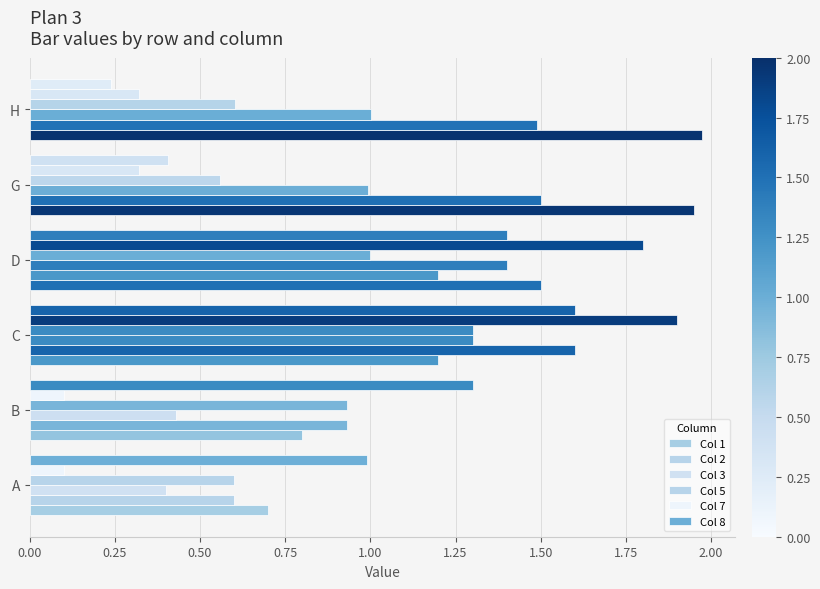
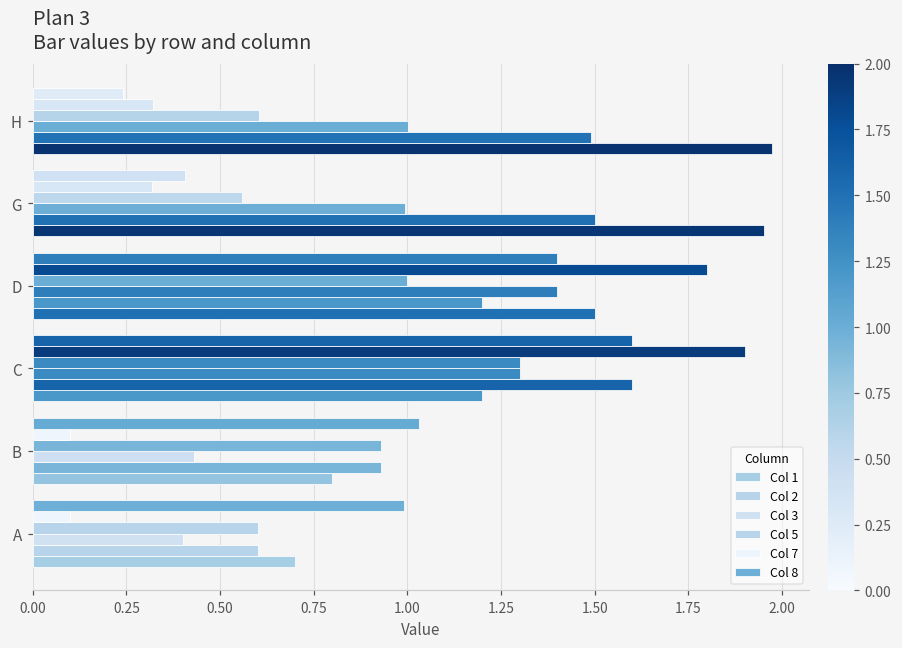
  {
    "Col 8": {
      "H": 0.24,
      "G": 0.41,
      "D": 1.40,
      "C": 1.60,
-     "B": 1.30,
+     "B": 1.03,
      "A": 0.99
    }
  }
